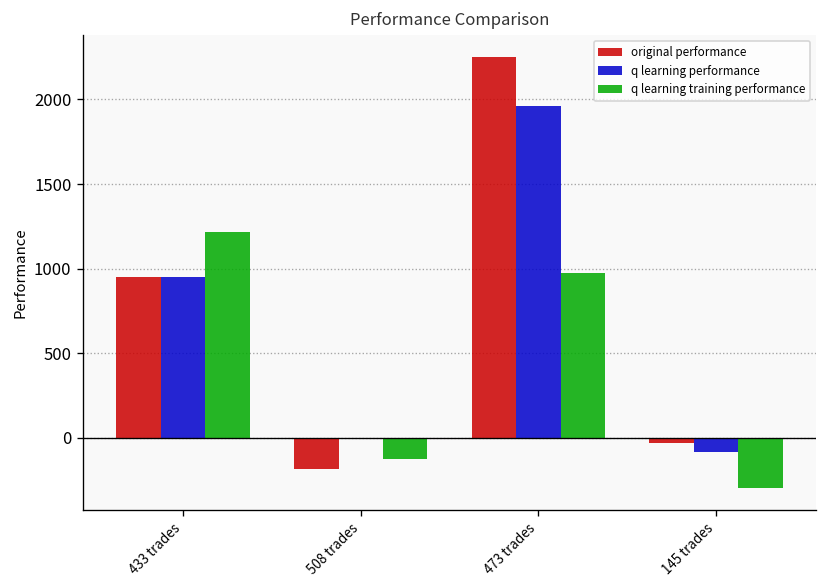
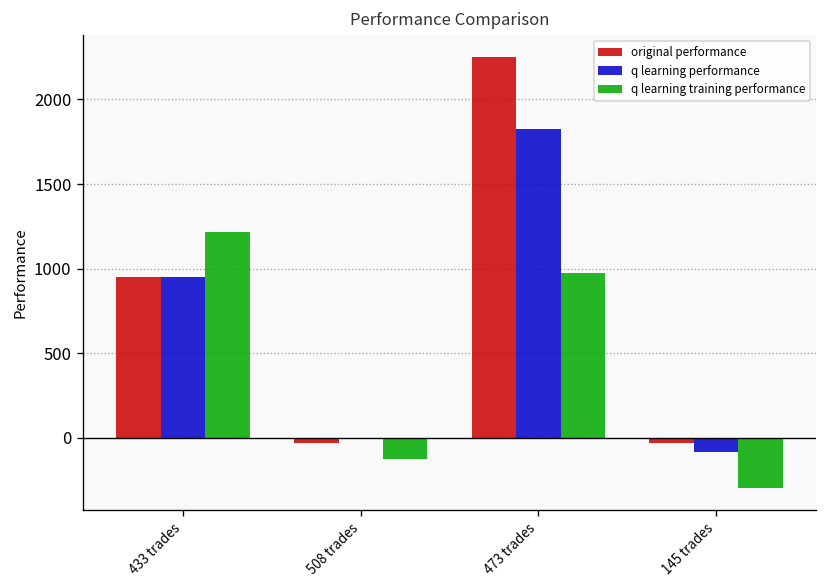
  {
    "original performance": {
      "433 trades": 950,
-     "508 trades": -190,
+     "508 trades": -30,
      "473 trades": 2250,
      "145 trades": -30
    },
    "q learning performance": {
      "433 trades": 950,
-     "473 trades": 1960,
+     "473 trades": 1830,
      "145 trades": -80
    },
    "q learning training performance": {
      "433 trades": 1220,
      "508 trades": -120,
      "473 trades": 970,
      "145 trades": -300
    }
  }
